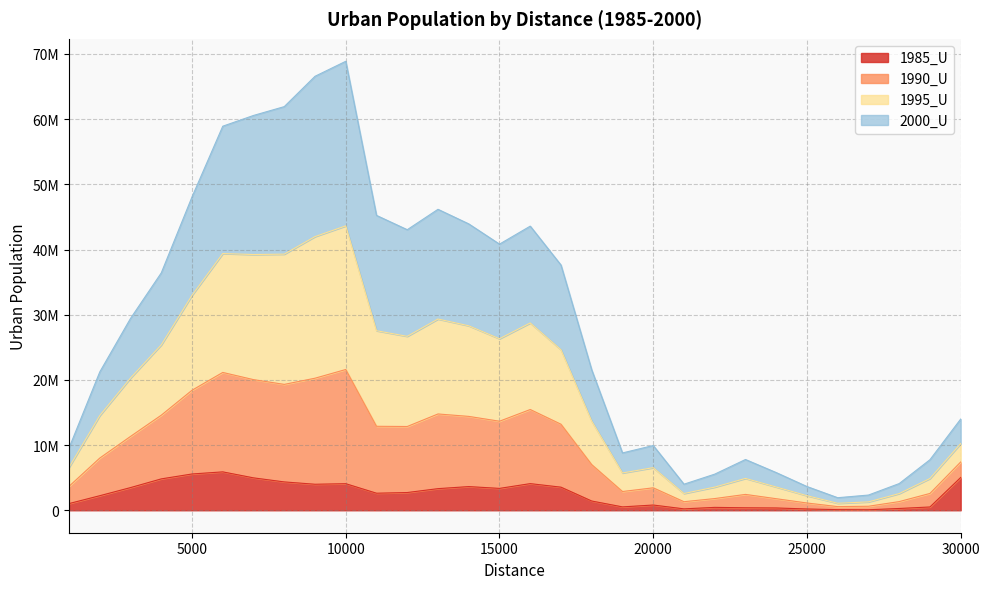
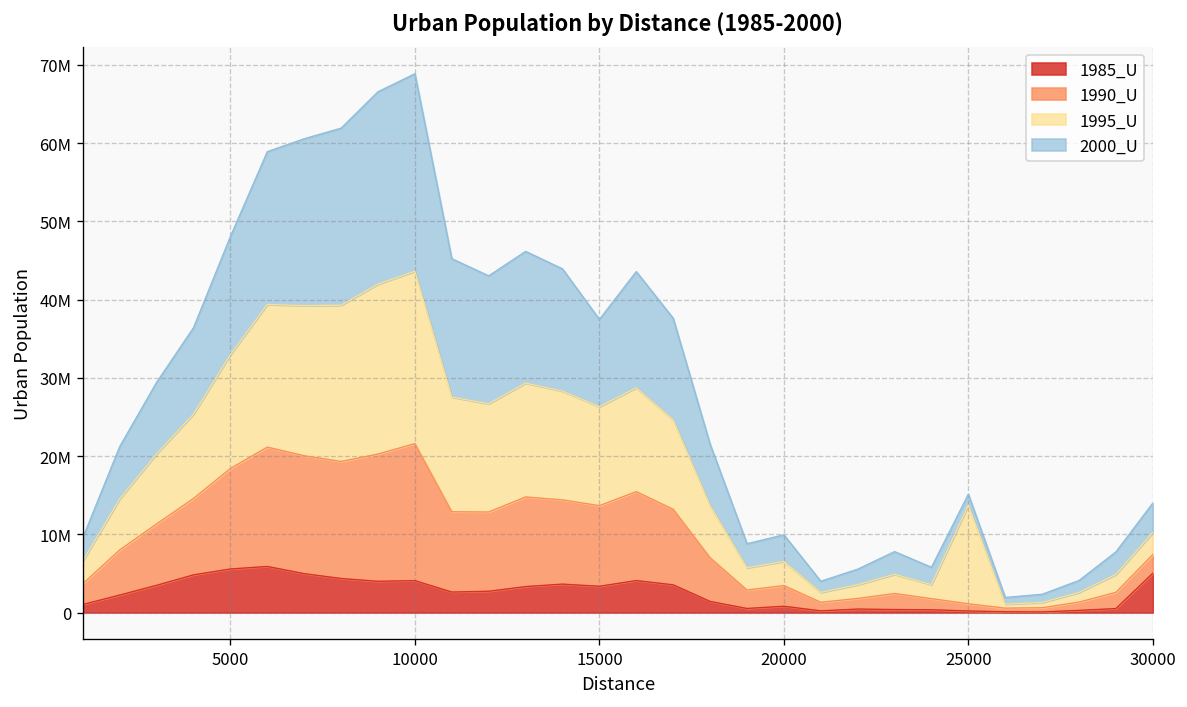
  {
    "1985_U": {
      "5000": 6000000,
      "10000": 4000000,
      "15000": 3000000,
      "20000": 1000000,
      "25000": 0,
      "30000": 5000000
    },
    "1990_U": {
      "5000": 13000000,
      "10000": 18000000,
      "15000": 10000000,
      "20000": 3000000,
      "25000": 1000000,
      "30000": 2000000
    },
    "1995_U": {
      "5000": 15000000,
      "10000": 22000000,
      "15000": 13000000,
      "20000": 3000000,
-     "25000": 1000000,
+     "25000": 13000000,
      "30000": 3000000
    },
    "2000_U": {
      "5000": 15000000,
      "10000": 25000000,
-     "15000": 15000000,
+     "15000": 11000000,
      "20000": 3000000,
      "25000": 1000000,
      "30000": 4000000
    }
  }
